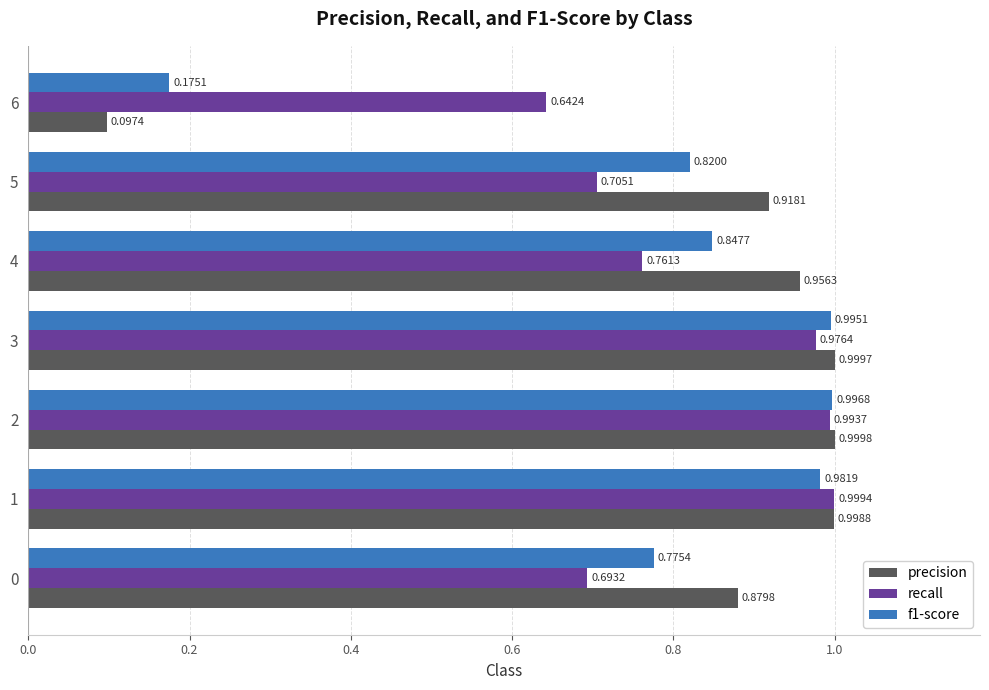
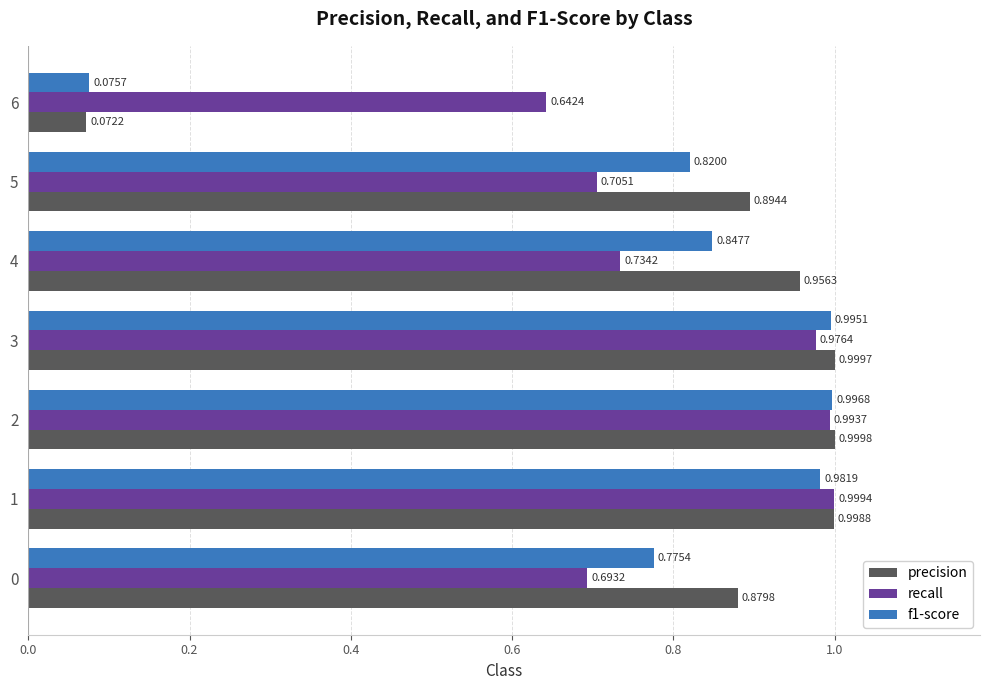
  {
    "precision": {
-     "6": 0.0974,
-     "5": 0.9181,
+     "6": 0.0722,
+     "5": 0.8944,
      "4": 0.9563,
      "3": 0.9997,
      "2": 0.9998,
      "1": 0.9988,
      "0": 0.8798
    },
    "recall": {
      "6": 0.6424,
      "5": 0.7051,
-     "4": 0.7613,
+     "4": 0.7342,
      "3": 0.9764,
      "2": 0.9937,
      "1": 0.9994,
      "0": 0.6932
    },
    "f1-score": {
-     "6": 0.1751,
+     "6": 0.0757,
      "5": 0.8200,
      "4": 0.8477,
      "3": 0.9951,
      "2": 0.9968,
      "1": 0.9819,
      "0": 0.7754
    }
  }
